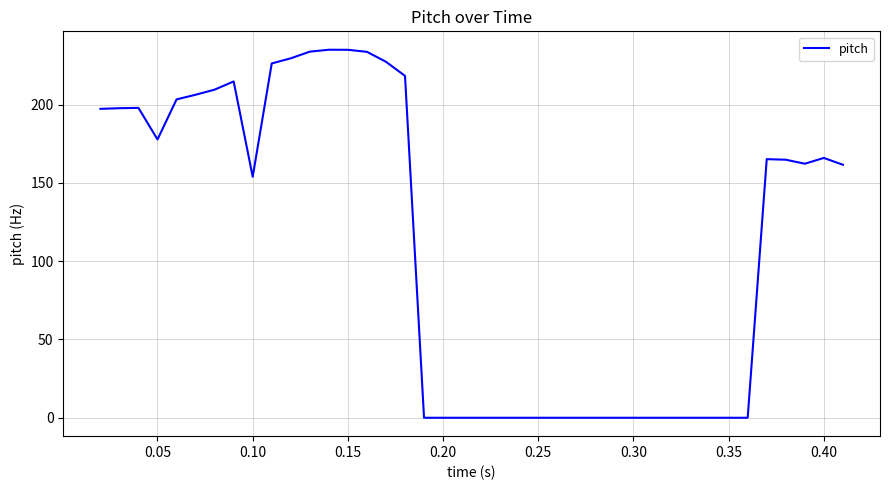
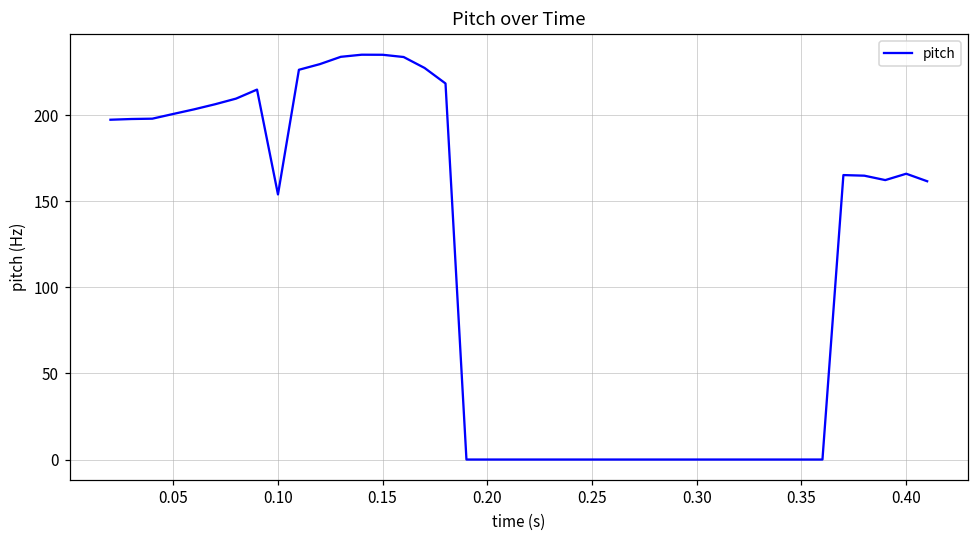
  {
-   "0.05": 178,
+   "0.05": 201,
    "0.10": 154,
    "0.15": 235,
    "0.20": 0,
    "0.25": 0,
    "0.30": 0,
    "0.35": 0,
    "0.40": 166
  }
